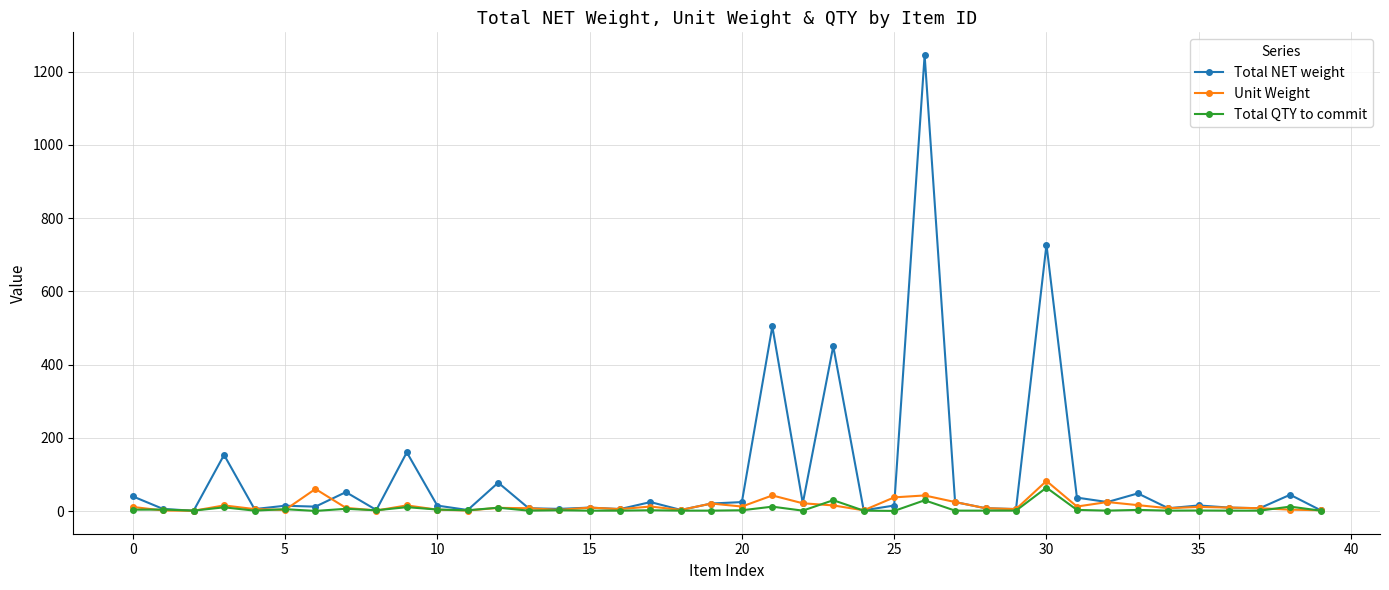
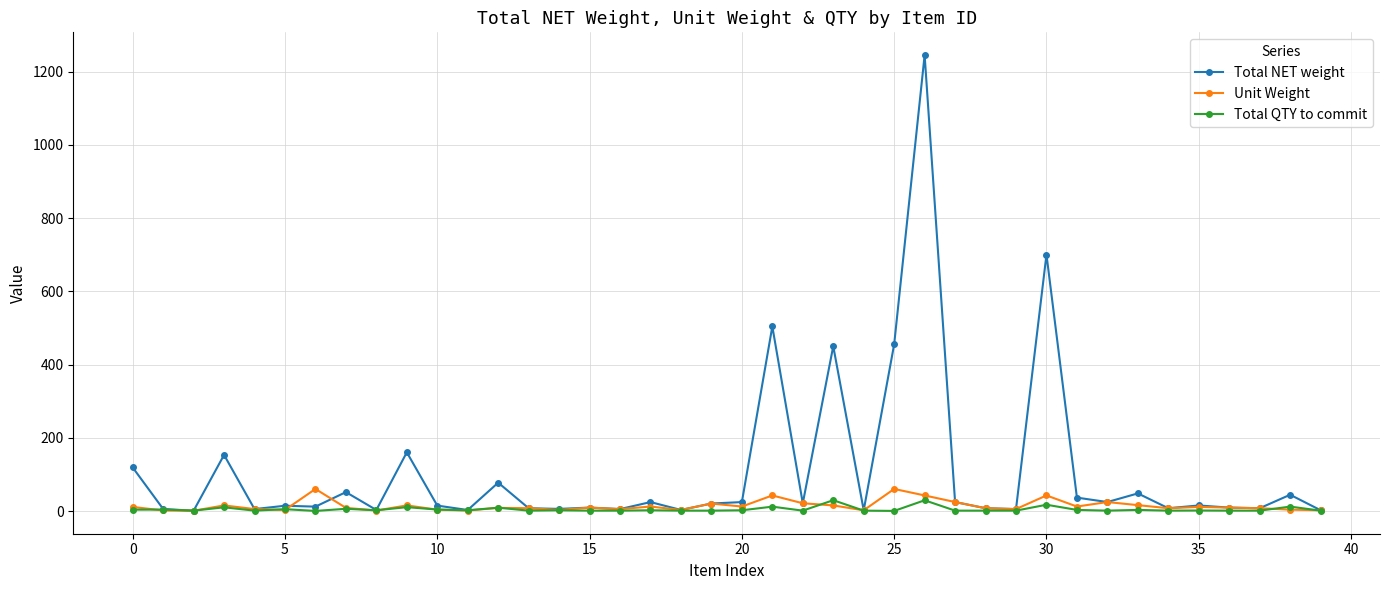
  {
    "Total NET weight": {
-     "0": 40,
+     "0": 120,
      "5": 10,
      "10": 10,
      "20": 20,
-     "25": 10,
-     "30": 730
+     "25": 460,
+     "30": 700
    },
    "Unit Weight": {
      "0": 10,
      "20": 10,
-     "25": 40,
-     "30": 80
+     "25": 60,
+     "30": 40
    },
    "Total QTY to commit": {
      "0": 0,
      "15": 0,
      "20": 0,
      "25": 0,
-     "30": 60,
+     "30": 20,
      "35": 0
    }
  }
